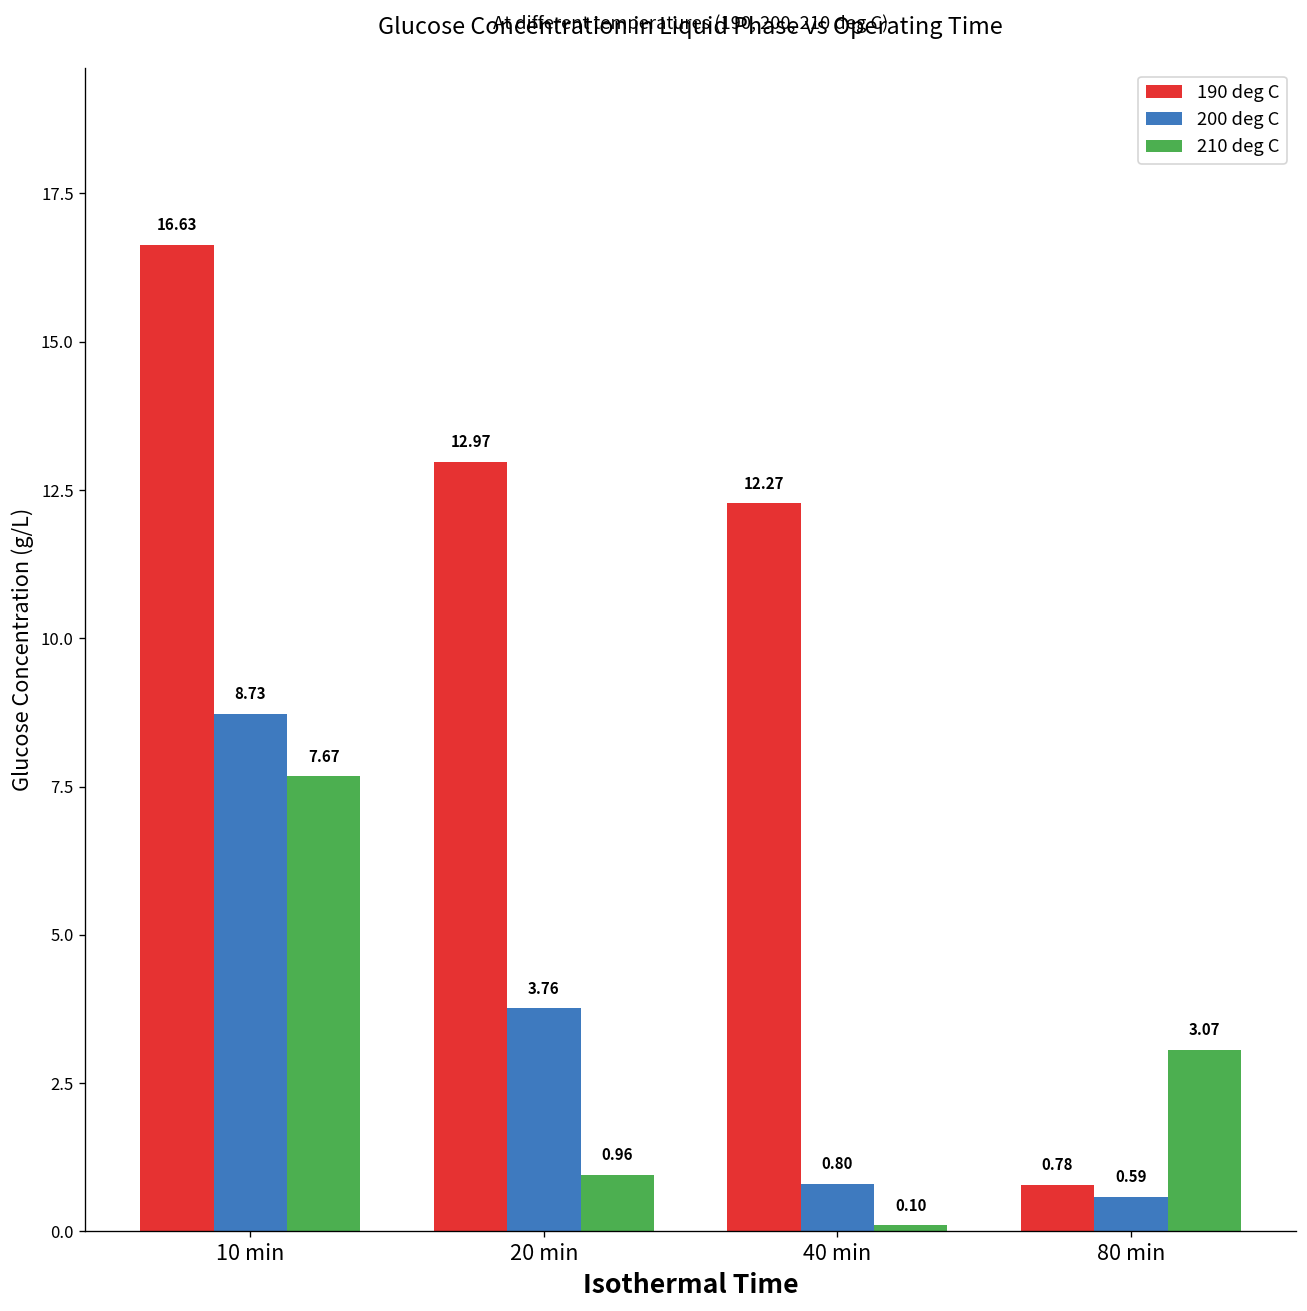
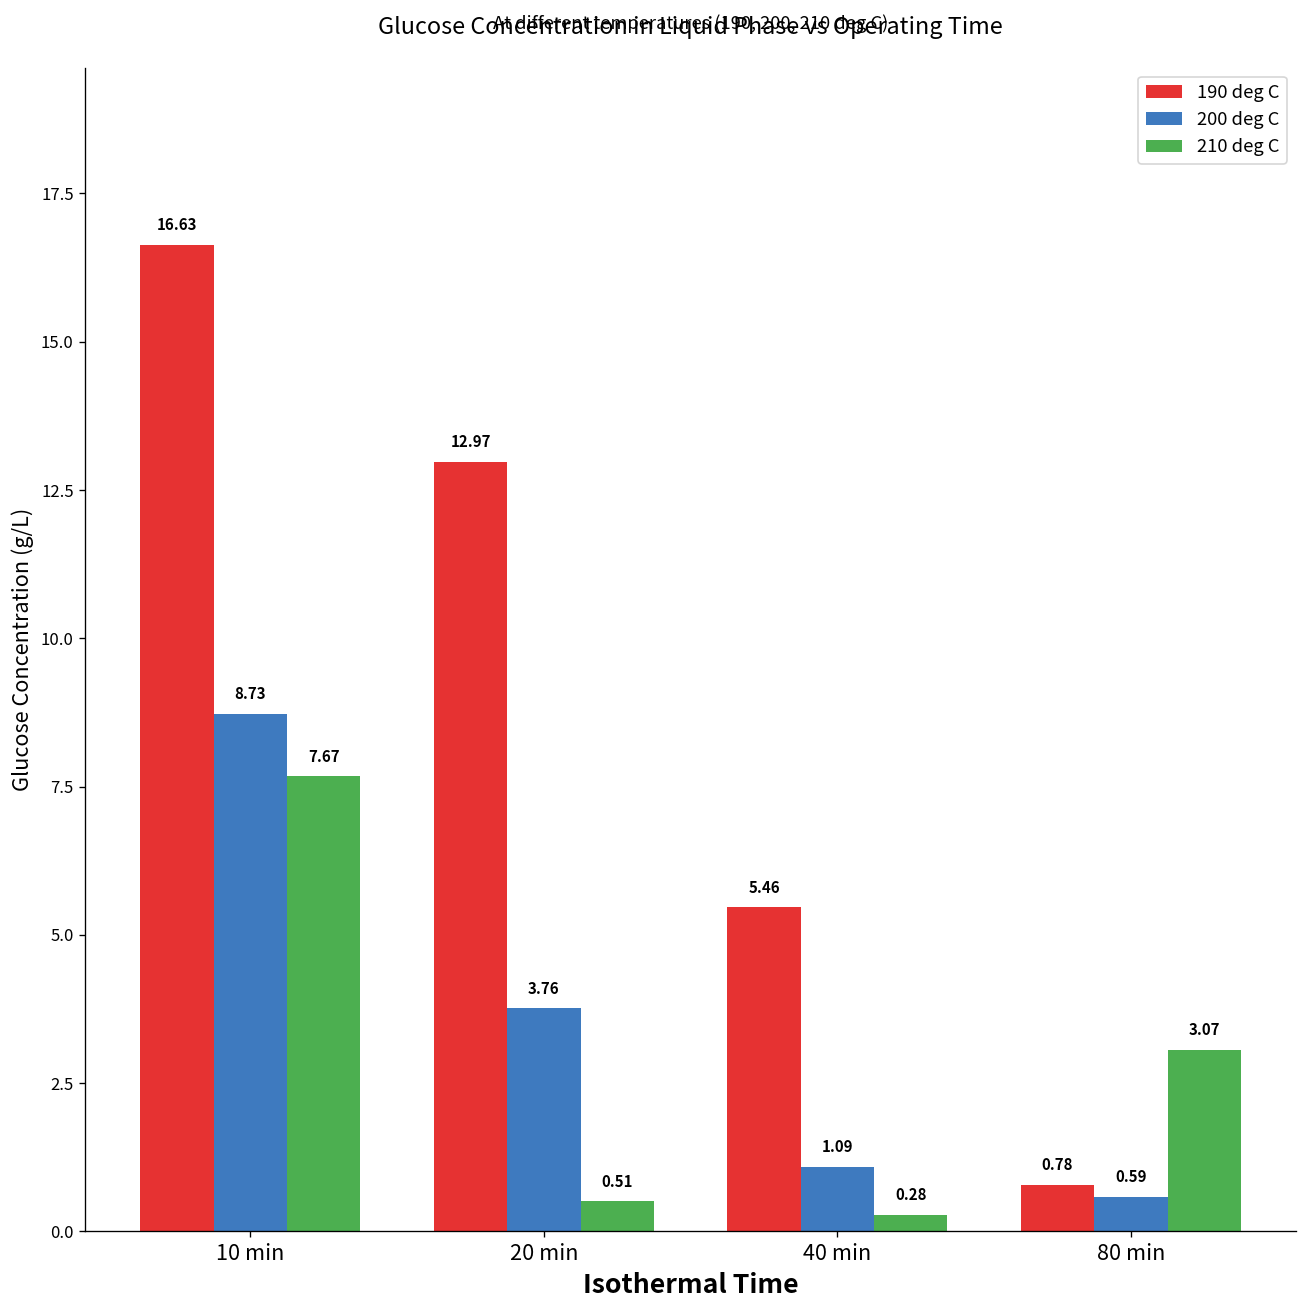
  {
    "190 deg C": {
      "10 min": 16.63,
      "20 min": 12.97,
-     "40 min": 12.27,
+     "40 min": 5.46,
      "80 min": 0.78
    },
    "200 deg C": {
      "10 min": 8.73,
      "20 min": 3.76,
-     "40 min": 0.80,
+     "40 min": 1.09,
      "80 min": 0.59
    },
    "210 deg C": {
      "10 min": 7.67,
-     "20 min": 0.96,
-     "40 min": 0.10,
+     "20 min": 0.51,
+     "40 min": 0.28,
      "80 min": 3.07
    }
  }
